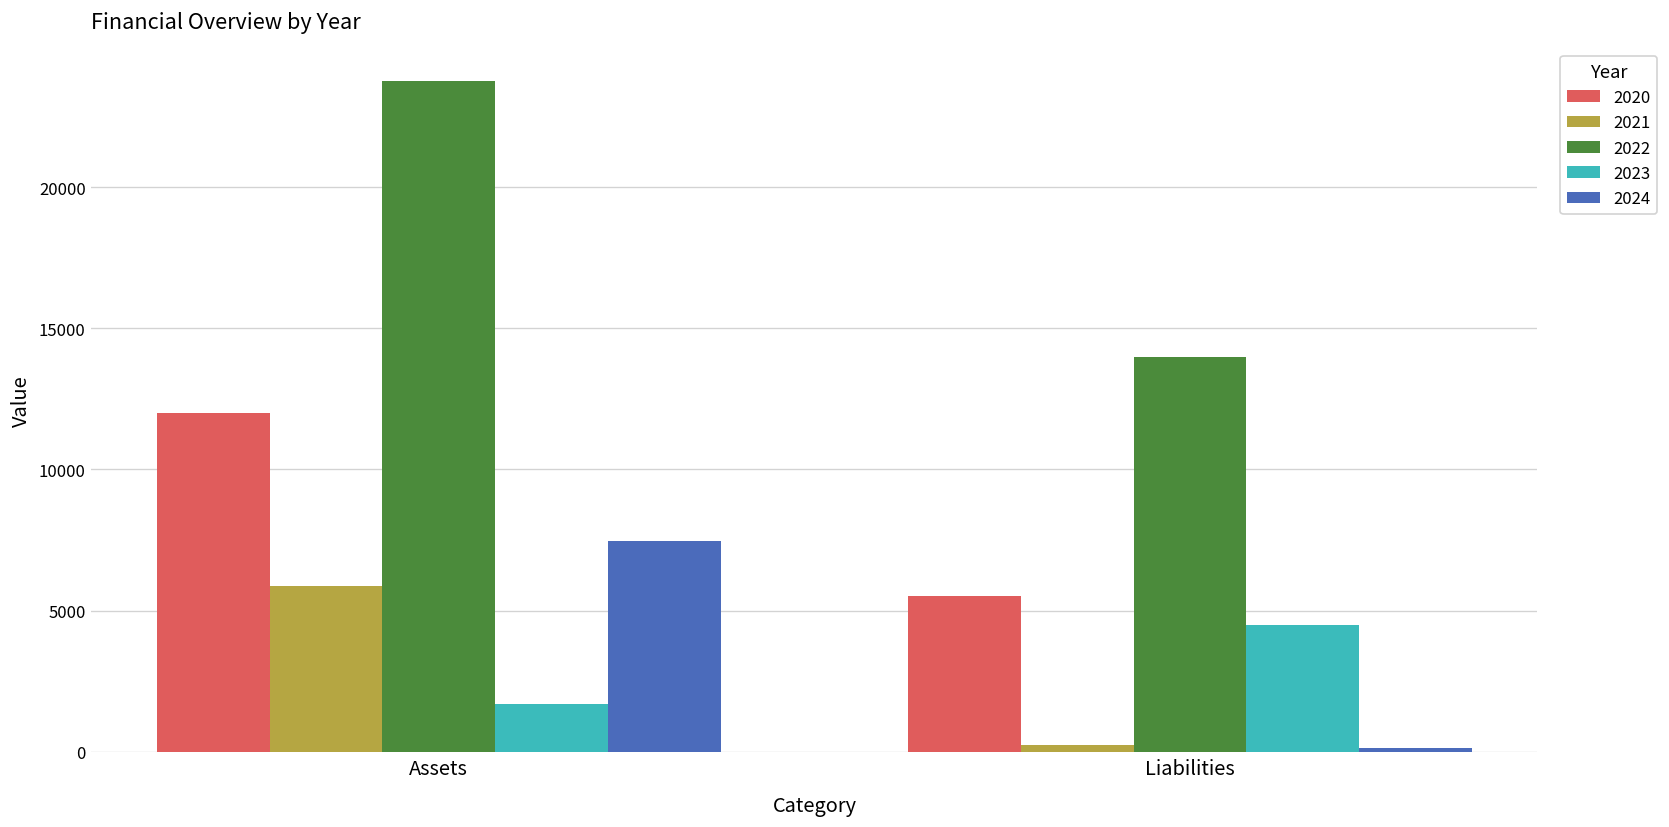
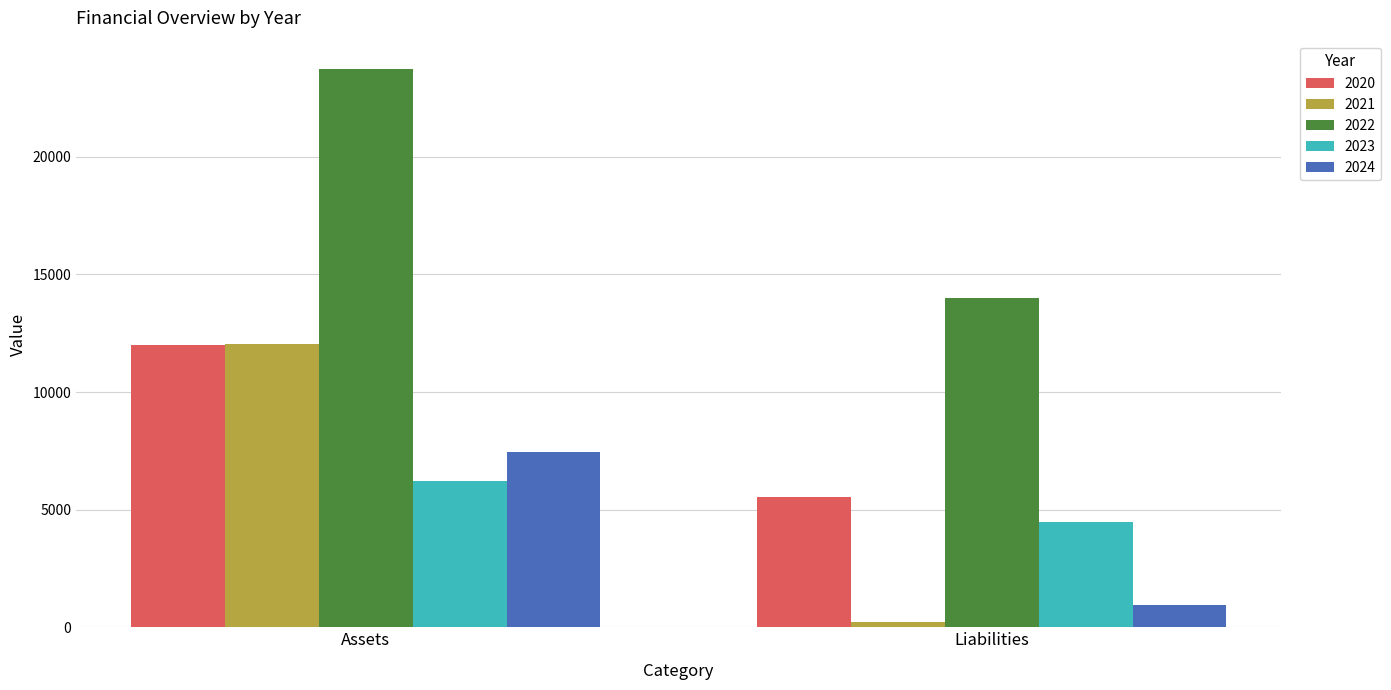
  {
    "2020": {
      "Assets": 12000,
      "Liabilities": 5500
    },
    "2021": {
-     "Assets": 5900,
+     "Assets": 12000,
      "Liabilities": 200
    },
    "2022": {
      "Assets": 23800,
      "Liabilities": 14000
    },
    "2023": {
-     "Assets": 1700,
+     "Assets": 6200,
      "Liabilities": 4500
    },
    "2024": {
      "Assets": 7500,
-     "Liabilities": 100
+     "Liabilities": 900
    }
  }
